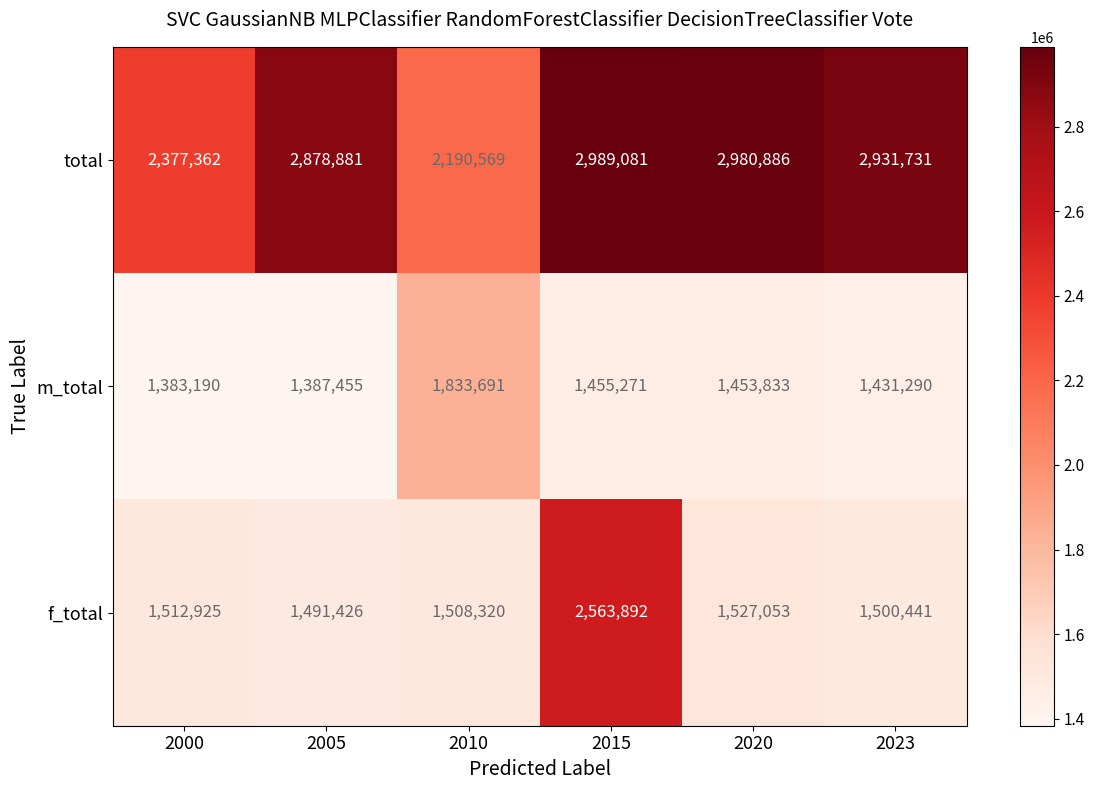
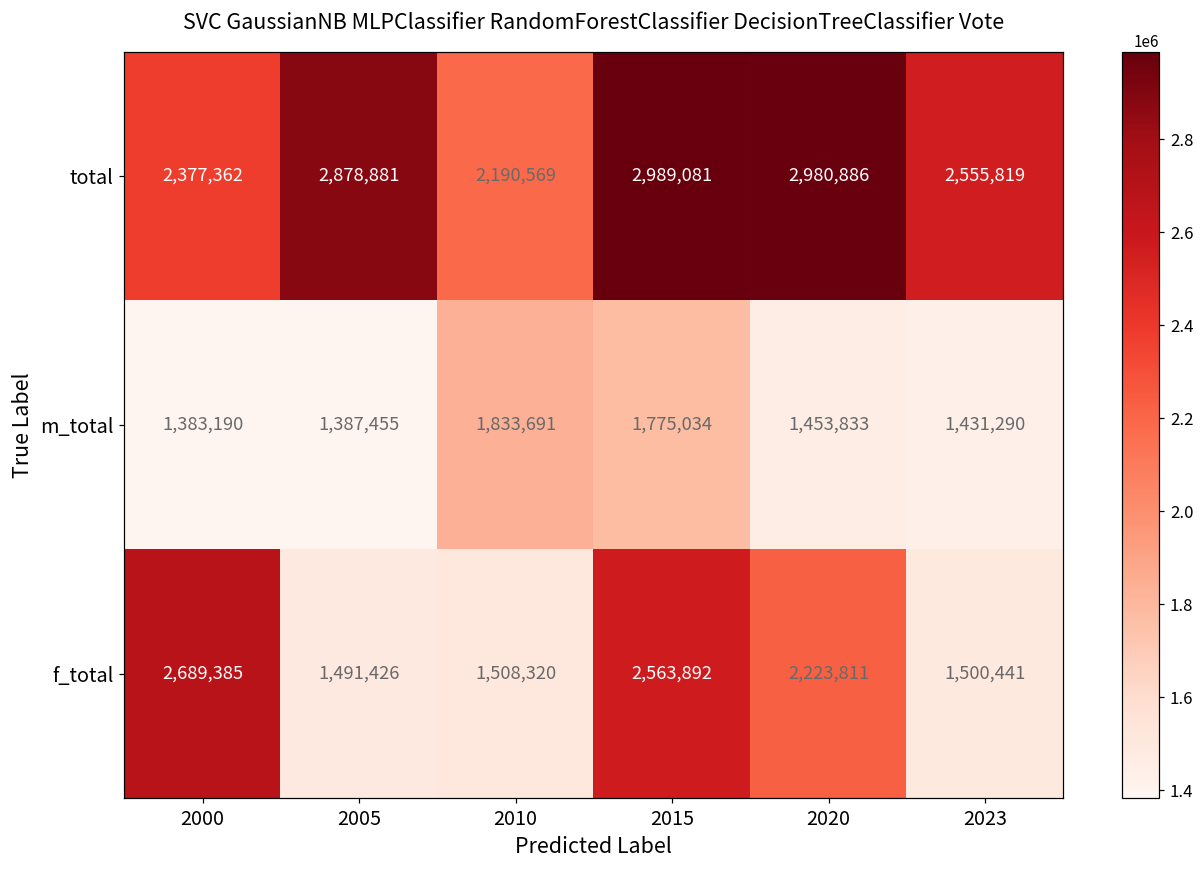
  {
    "total": {
      "2000": "2,377,362",
      "2005": "2,878,881",
      "2010": "2,190,569",
      "2015": "2,989,081",
      "2020": "2,980,886",
-     "2023": "2,931,731"
+     "2023": "2,555,819"
    },
    "m_total": {
      "2000": "1,383,190",
      "2005": "1,387,455",
      "2010": "1,833,691",
-     "2015": "1,455,271",
+     "2015": "1,775,034",
      "2020": "1,453,833",
      "2023": "1,431,290"
    },
    "f_total": {
-     "2000": "1,512,925",
+     "2000": "2,689,385",
      "2005": "1,491,426",
      "2010": "1,508,320",
      "2015": "2,563,892",
-     "2020": "1,527,053",
+     "2020": "2,223,811",
      "2023": "1,500,441"
    }
  }
